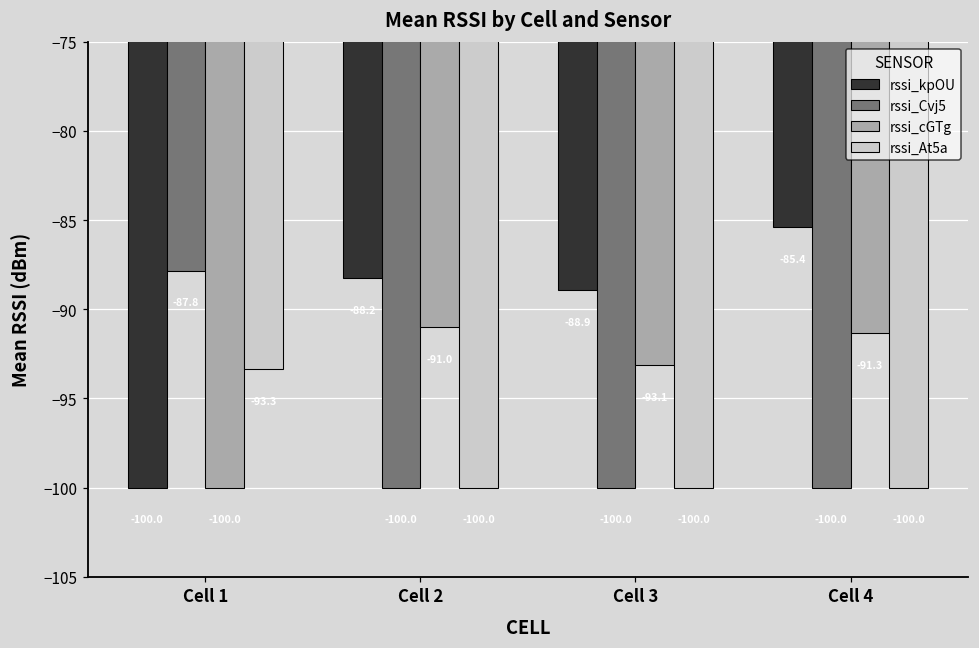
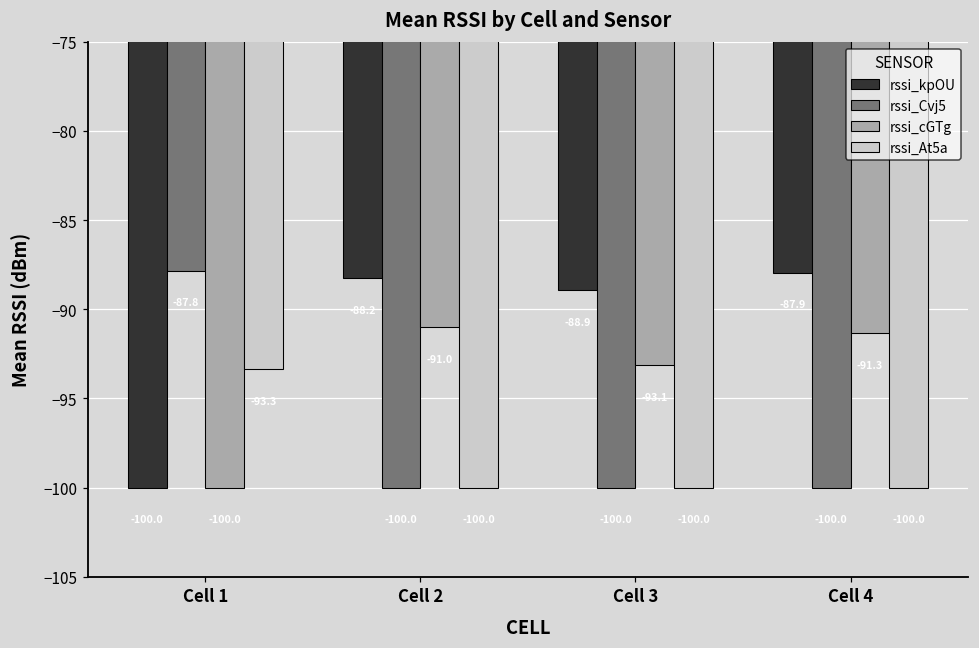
  {
    "rssi_kpOU": {
      "Cell 1": -100.0,
      "Cell 2": -88.2,
      "Cell 3": -88.9,
-     "Cell 4": -85.4
+     "Cell 4": -87.9
    },
    "rssi_Cvj5": {
      "Cell 1": -87.8,
      "Cell 2": -100.0,
      "Cell 3": -100.0,
      "Cell 4": -100.0
    }
  }
